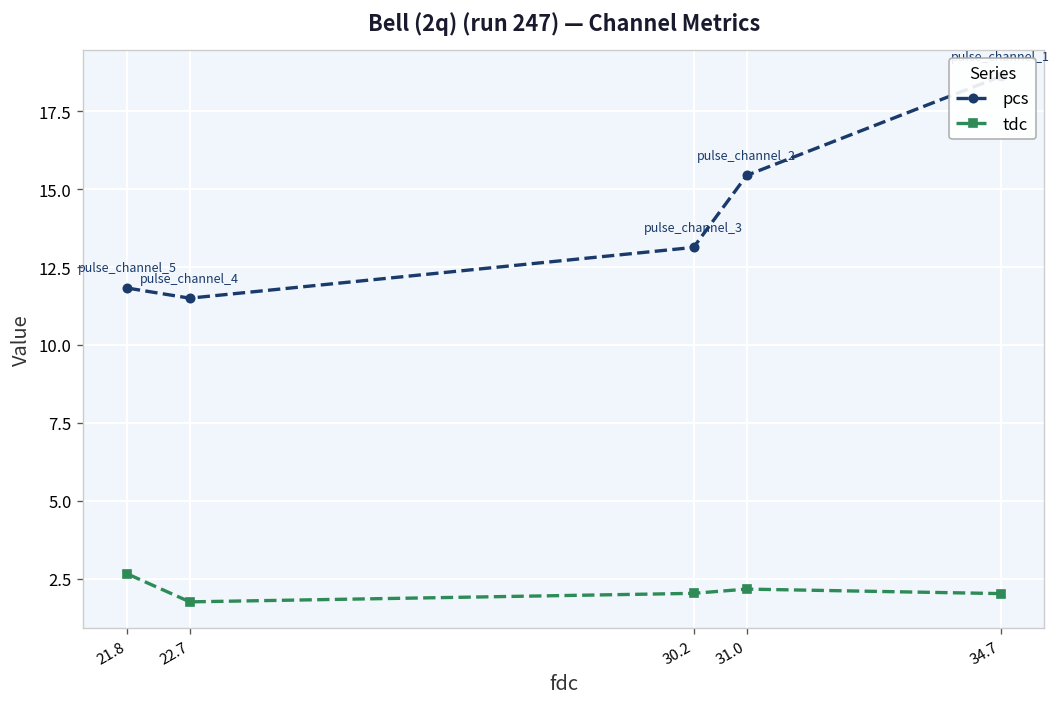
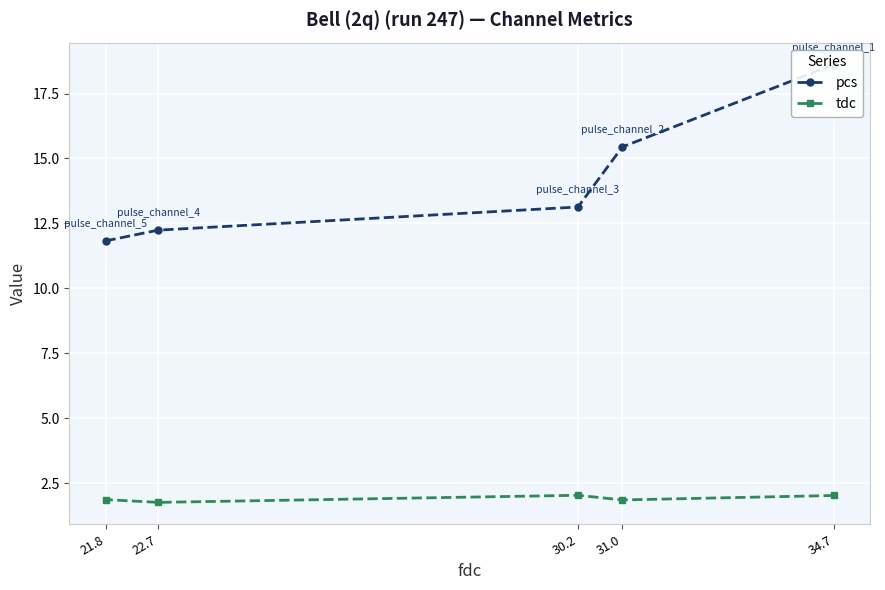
  {
    "pcs": {
-     "22.7": 11.5
+     "22.7": 12.2
    },
    "tdc": {
-     "21.8": 2.7,
+     "21.8": 1.9,
      "22.7": 1.8,
      "30.2": 2.0,
-     "31.0": 2.2,
+     "31.0": 1.9,
      "34.7": 2.0
    }
  }
